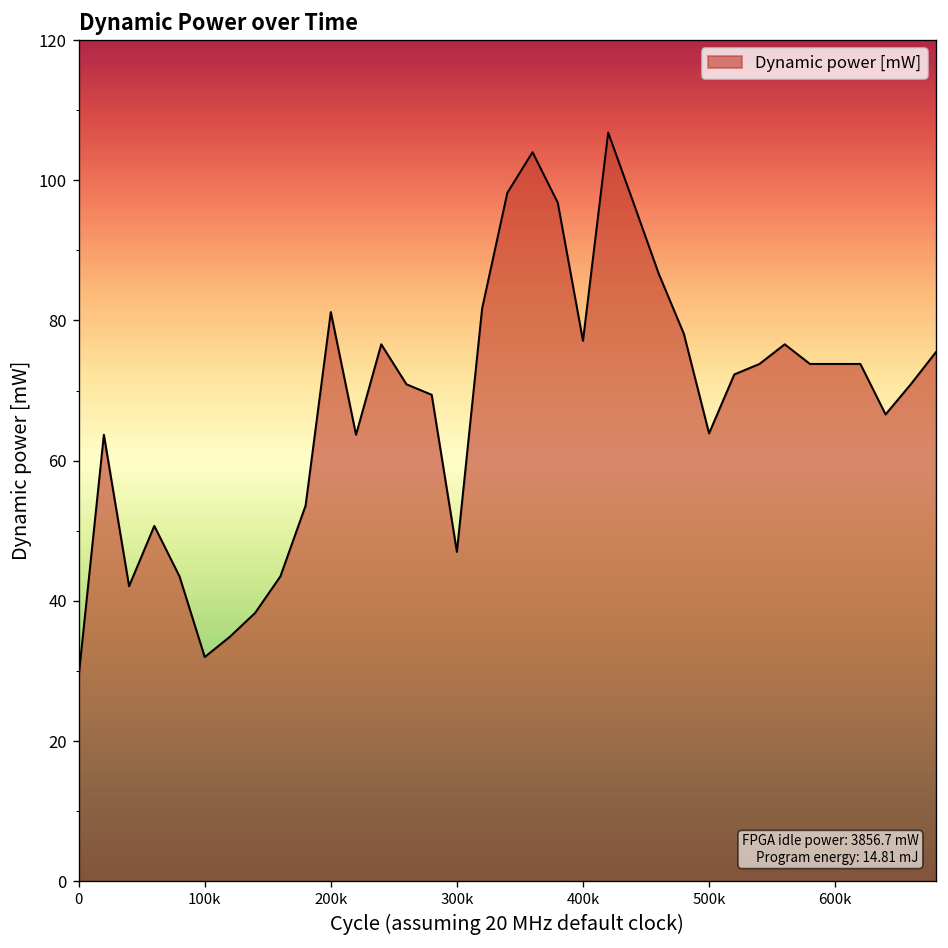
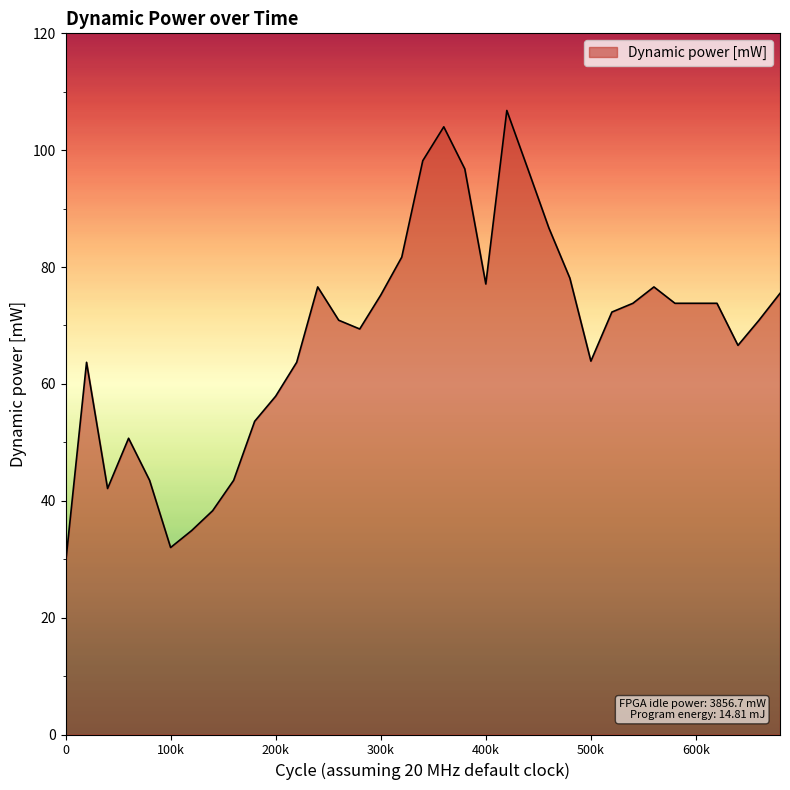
  {
    "0": 29,
    "100k": 32,
-   "200k": 81,
-   "300k": 47,
+   "200k": 58,
+   "300k": 75,
    "400k": 77,
    "500k": 64,
    "600k": 74
  }
